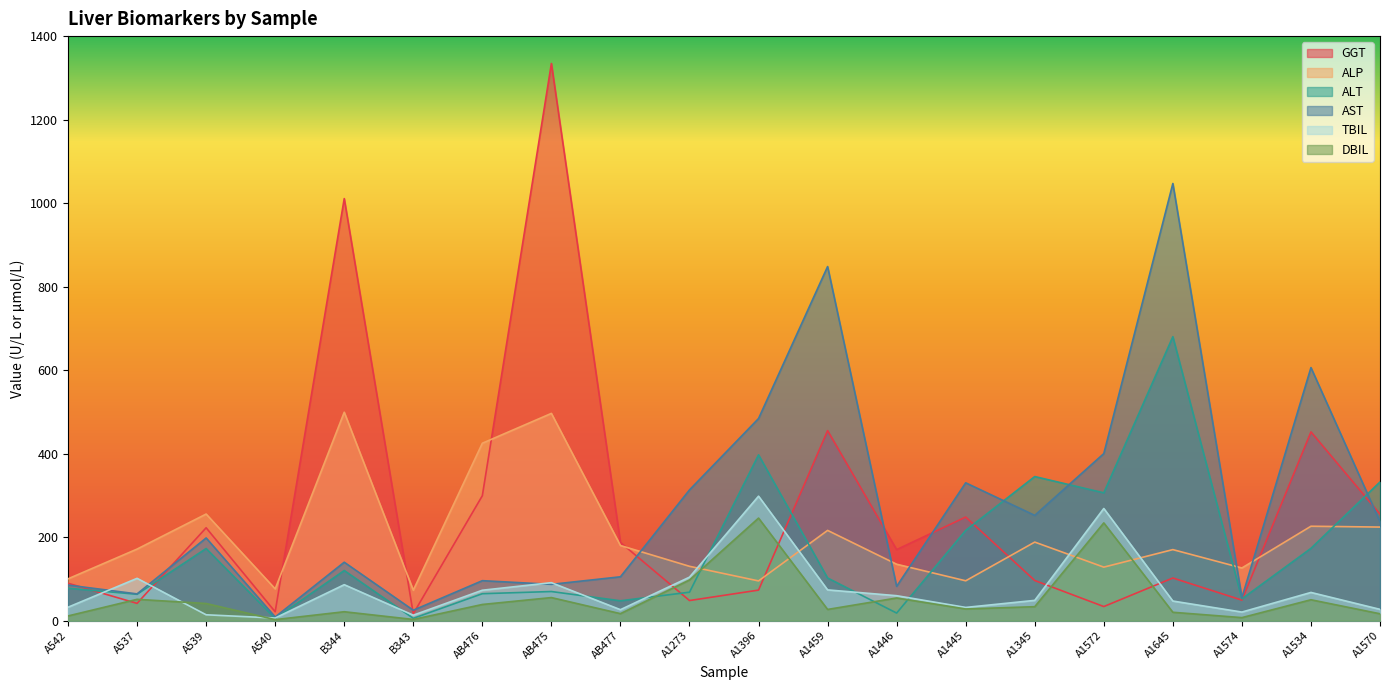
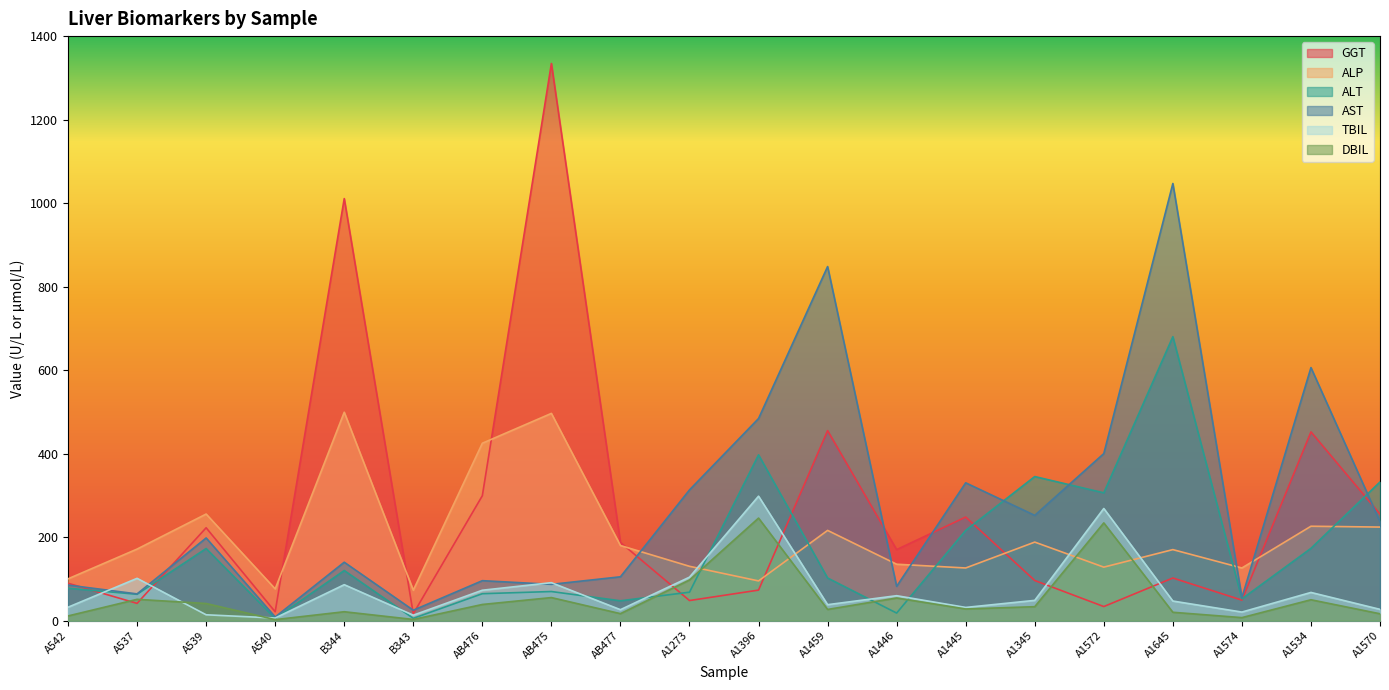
  {
    "GGT": {
      "A537": 40,
      "A539": 220,
      "A540": 20,
      "B344": 1010,
      "AB476": 300,
      "AB475": 1330,
      "AB477": 190,
      "A1273": 50,
      "A1396": 70,
      "A1459": 460,
      "A1446": 170,
      "A1445": 250,
      "A1345": 100,
      "A1572": 30,
      "A1645": 100,
      "A1534": 450,
      "A1570": 260
    },
    "ALP": {
      "A542": 100,
      "A537": 170,
      "A539": 260,
      "A540": 80,
      "B344": 500,
      "B343": 70,
      "AB476": 420,
      "AB475": 500,
      "AB477": 180,
      "A1273": 130,
      "A1396": 100,
      "A1459": 220,
      "A1446": 140,
-     "A1445": 100,
+     "A1445": 130,
      "A1345": 190,
      "A1572": 130,
      "A1645": 170,
      "A1574": 130,
      "A1534": 230,
      "A1570": 220
    },
    "TBIL": {
      "A542": 30,
      "A537": 100,
      "A539": 10,
      "B344": 90,
      "AB476": 70,
      "AB477": 30,
      "A1273": 100,
      "A1396": 300,
-     "A1459": 70,
+     "A1459": 40,
      "A1345": 50,
      "A1572": 270,
      "A1645": 50,
      "A1574": 20,
      "A1534": 70,
      "A1570": 30
    },
    "DBIL": {
      "A542": 10,
      "A537": 50,
      "A539": 40,
      "B344": 20,
      "AB476": 40,
      "AB475": 60,
      "AB477": 20,
      "A1273": 100,
      "A1396": 250,
      "A1459": 30,
      "A1345": 30,
      "A1572": 230,
      "A1645": 20,
      "A1574": 10,
      "A1534": 50,
      "A1570": 20
    }
  }
